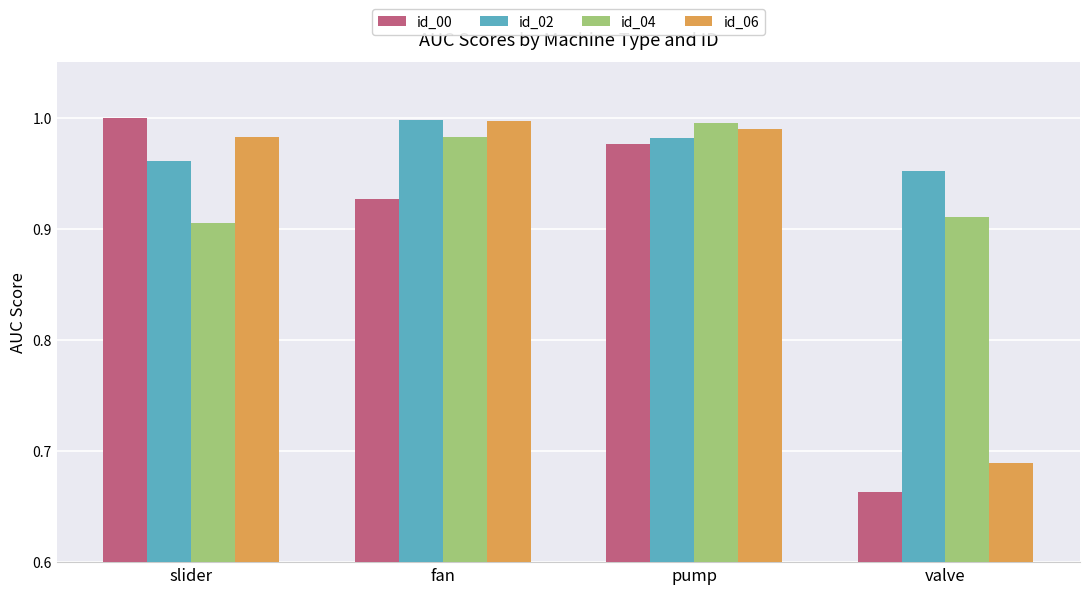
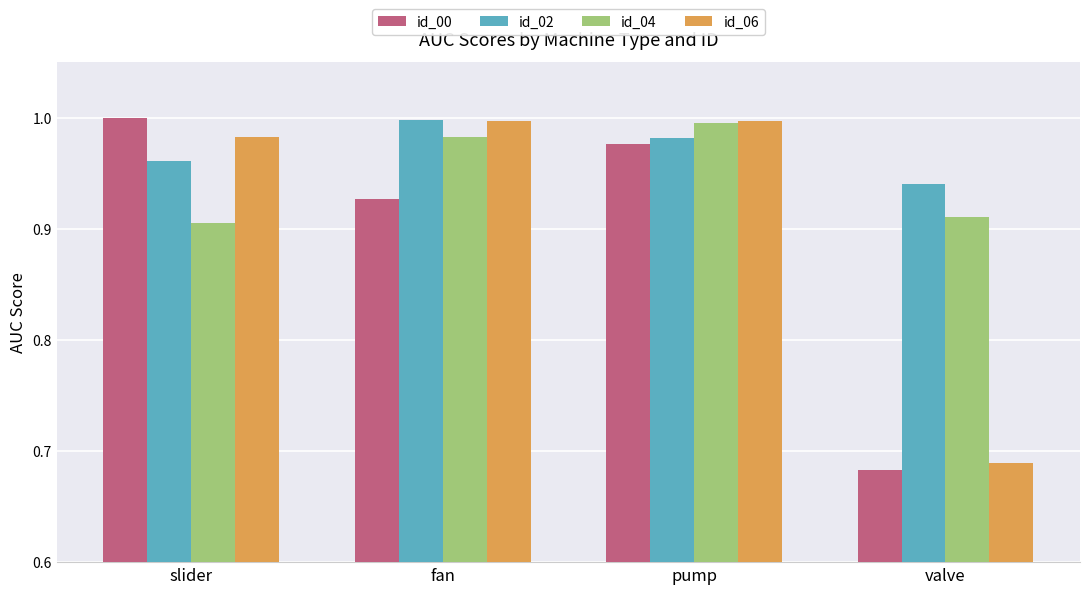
  {
    "id_00": {
      "slider": 1.000,
      "fan": 0.927,
      "pump": 0.977,
-     "valve": 0.663
+     "valve": 0.683
    },
    "id_02": {
      "slider": 0.962,
      "fan": 0.998,
      "pump": 0.982,
-     "valve": 0.952
+     "valve": 0.941
    },
    "id_04": {
      "slider": 0.905,
      "fan": 0.983,
      "pump": 0.995,
      "valve": 0.911
    },
    "id_06": {
      "slider": 0.983,
      "fan": 0.997,
-     "pump": 0.990,
+     "pump": 0.998,
      "valve": 0.689
    }
  }
